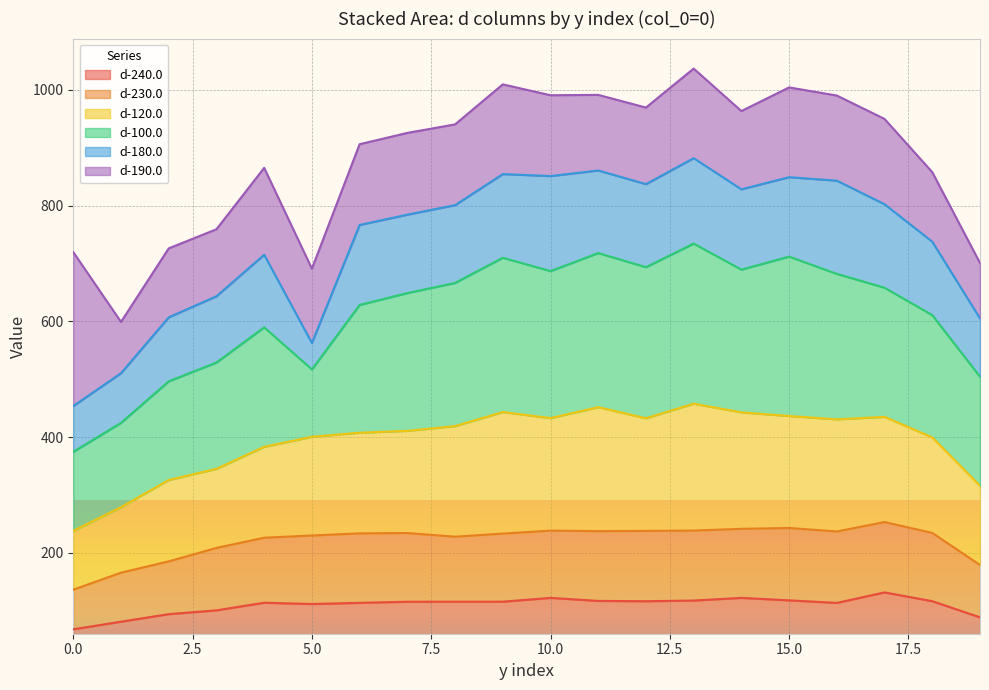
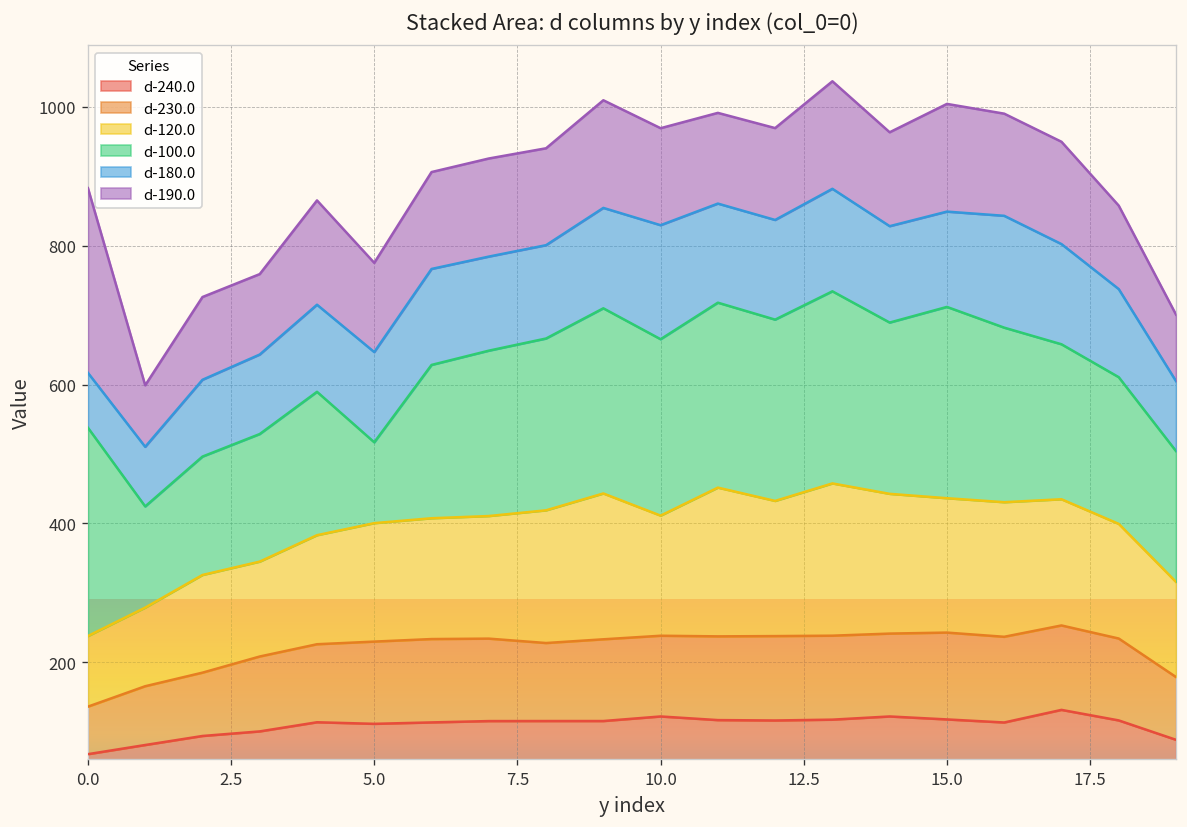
  {
    "d-120.0": {
      "0.0": 100,
      "5.0": 170,
-     "10.0": 190,
+     "10.0": 170,
      "15.0": 190
    },
    "d-100.0": {
-     "0.0": 140,
+     "0.0": 300,
      "5.0": 120,
      "10.0": 250,
      "15.0": 280
    },
    "d-180.0": {
      "0.0": 80,
-     "5.0": 50,
+     "5.0": 130,
      "10.0": 160,
      "15.0": 140
    },
    "d-190.0": {
      "0.0": 270,
      "5.0": 130,
      "10.0": 140,
      "15.0": 160
    }
  }
